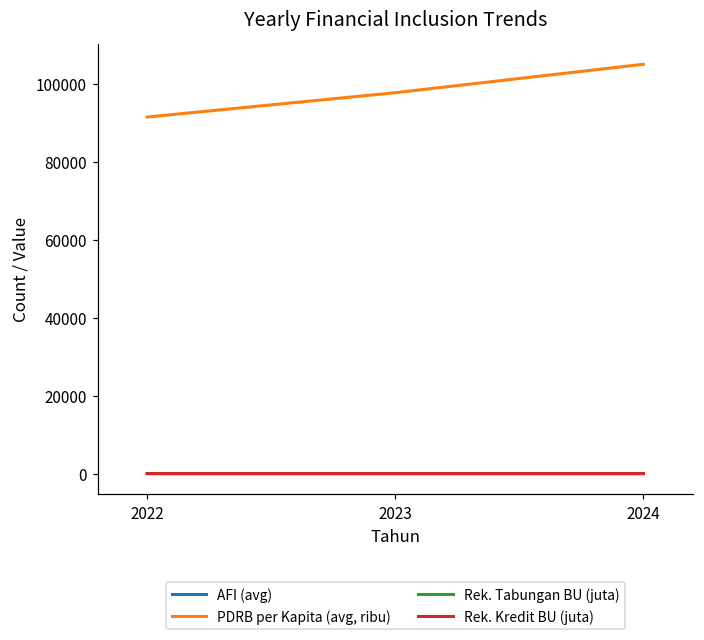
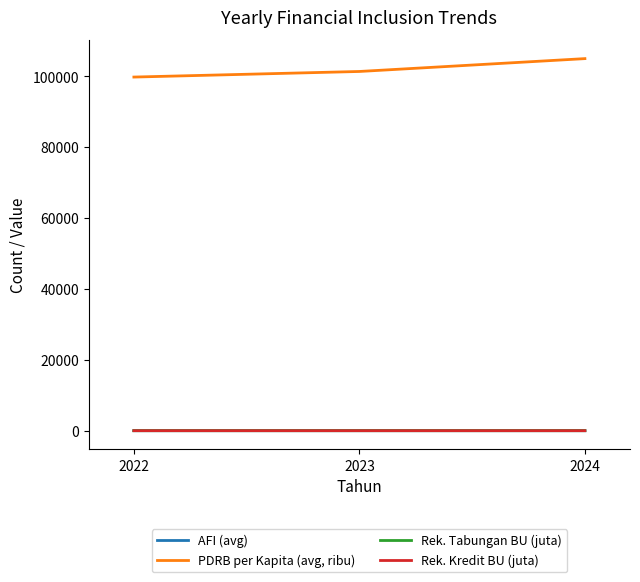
  {
    "Rek. Kredit BU (juta)": {
      "2022": 0,
      "2023": 0,
      "2024": 0
    },
    "PDRB per Kapita (avg, ribu)": {
-     "2022": 91000,
-     "2023": 98000,
+     "2022": 100000,
+     "2023": 101000,
      "2024": 105000
    }
  }
